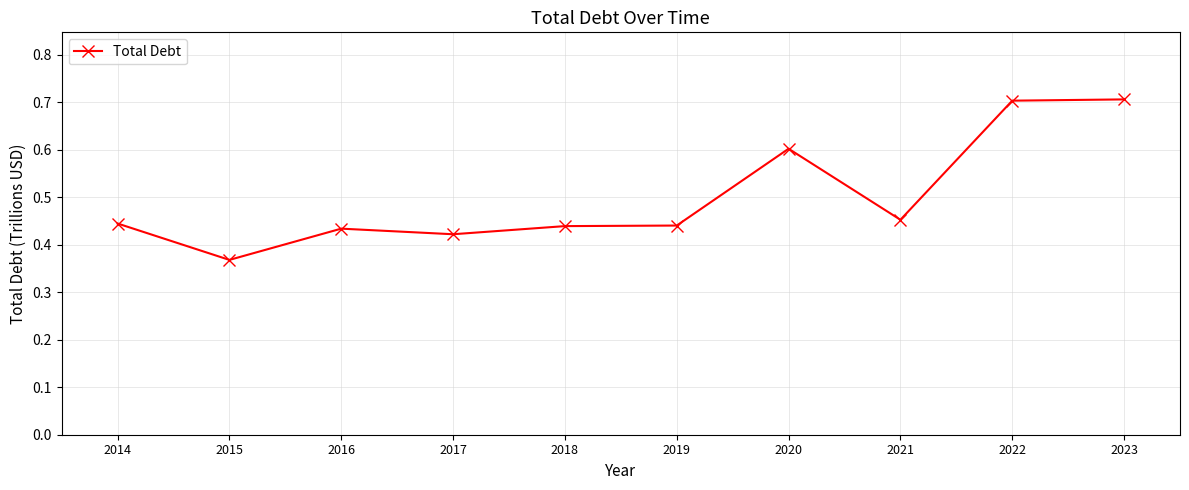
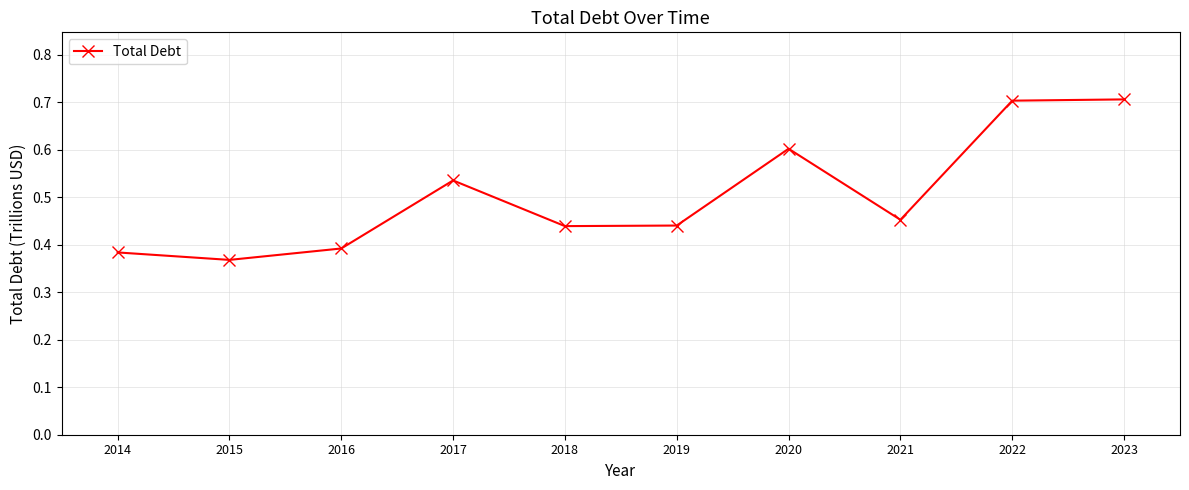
  {
-   "2014": 0.44,
+   "2014": 0.38,
    "2015": 0.37,
-   "2016": 0.43,
-   "2017": 0.42,
+   "2016": 0.39,
+   "2017": 0.54,
    "2018": 0.44,
    "2019": 0.44,
    "2020": 0.60,
    "2021": 0.45,
    "2022": 0.70,
    "2023": 0.71
  }
